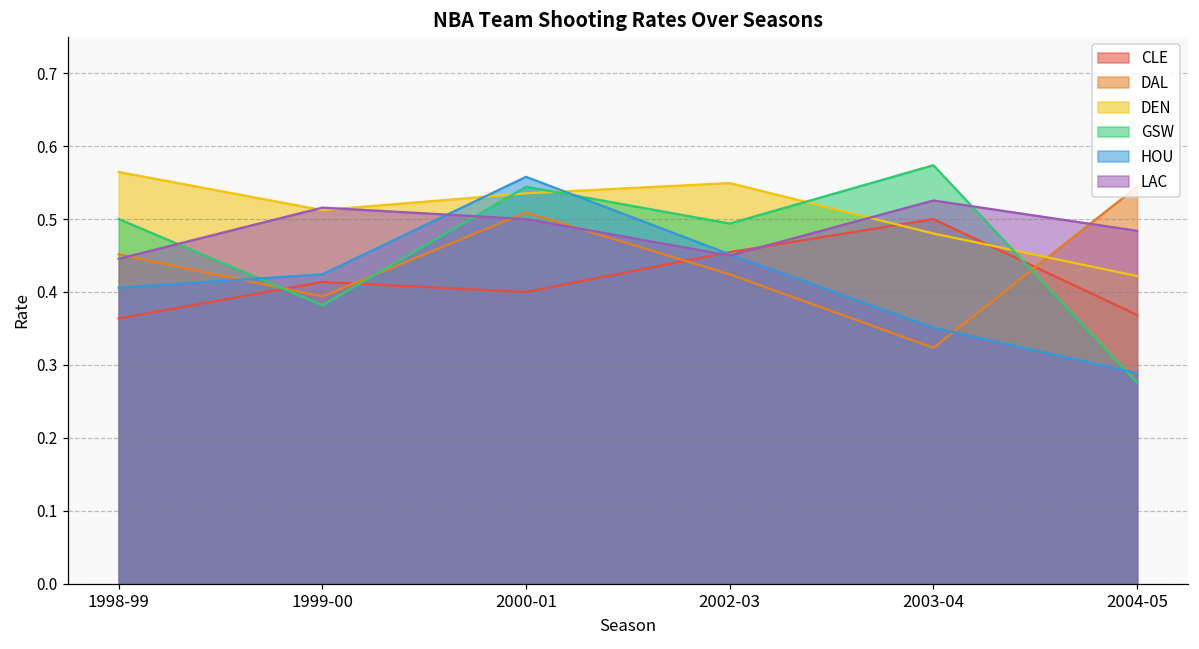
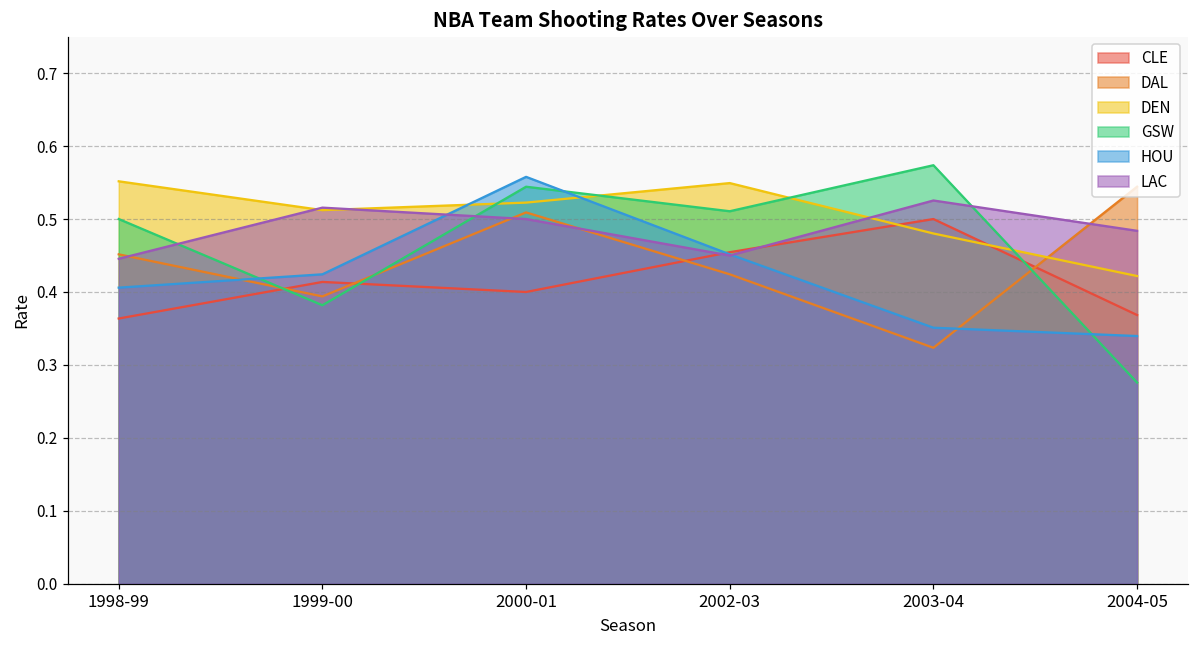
  {
    "DEN": {
-     "1998-99": 0.56,
-     "2000-01": 0.54,
+     "1998-99": 0.55,
+     "2000-01": 0.52,
      "2002-03": 0.55,
      "2003-04": 0.48,
      "2004-05": 0.42
    },
    "GSW": {
      "1998-99": 0.50,
      "1999-00": 0.38,
      "2000-01": 0.54,
-     "2002-03": 0.49,
+     "2002-03": 0.51,
      "2003-04": 0.57,
      "2004-05": 0.28
    },
    "HOU": {
      "1998-99": 0.41,
      "1999-00": 0.42,
      "2000-01": 0.56,
      "2003-04": 0.35,
-     "2004-05": 0.29
+     "2004-05": 0.34
    },
    "LAC": {
      "1998-99": 0.45,
      "2000-01": 0.50,
      "2003-04": 0.53,
      "2004-05": 0.48
    }
  }
